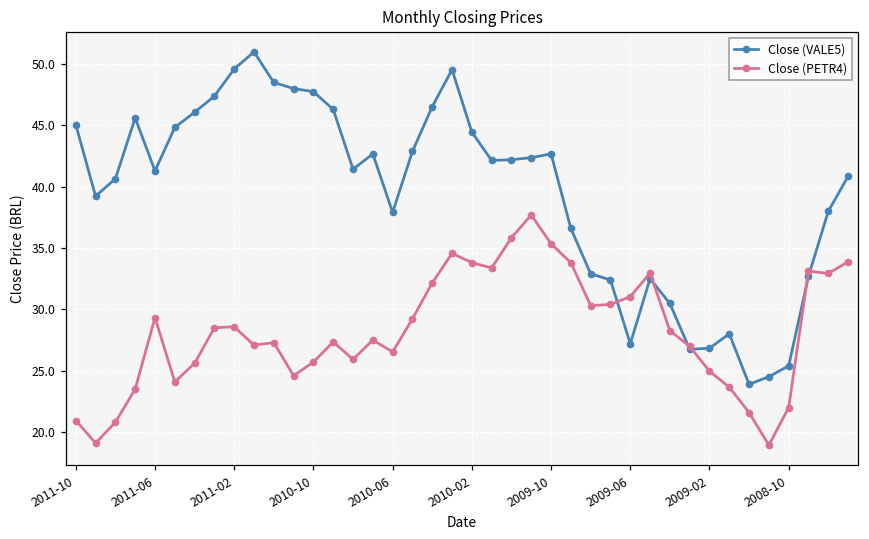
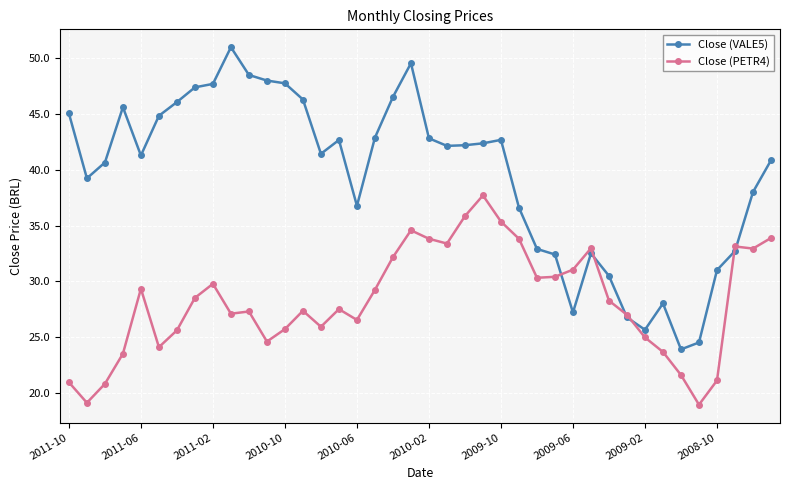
  {
    "Close (VALE5)": {
      "2011-10": 45.1,
      "2011-06": 41.3,
-     "2011-02": 49.6,
+     "2011-02": 47.7,
      "2010-10": 47.8,
-     "2010-06": 37.9,
-     "2010-02": 44.5,
+     "2010-06": 36.8,
+     "2010-02": 42.8,
      "2009-10": 42.7,
      "2009-06": 27.2,
-     "2009-02": 26.8,
-     "2008-10": 25.4
+     "2009-02": 25.7,
+     "2008-10": 31.0
    },
    "Close (PETR4)": {
      "2011-10": 20.9,
      "2011-06": 29.3,
-     "2011-02": 28.6,
+     "2011-02": 29.8,
      "2010-10": 25.7,
      "2010-06": 26.5,
      "2010-02": 33.8,
      "2009-10": 35.4,
      "2009-06": 31.0,
      "2009-02": 25.0,
-     "2008-10": 22.0
+     "2008-10": 21.1
    }
  }
